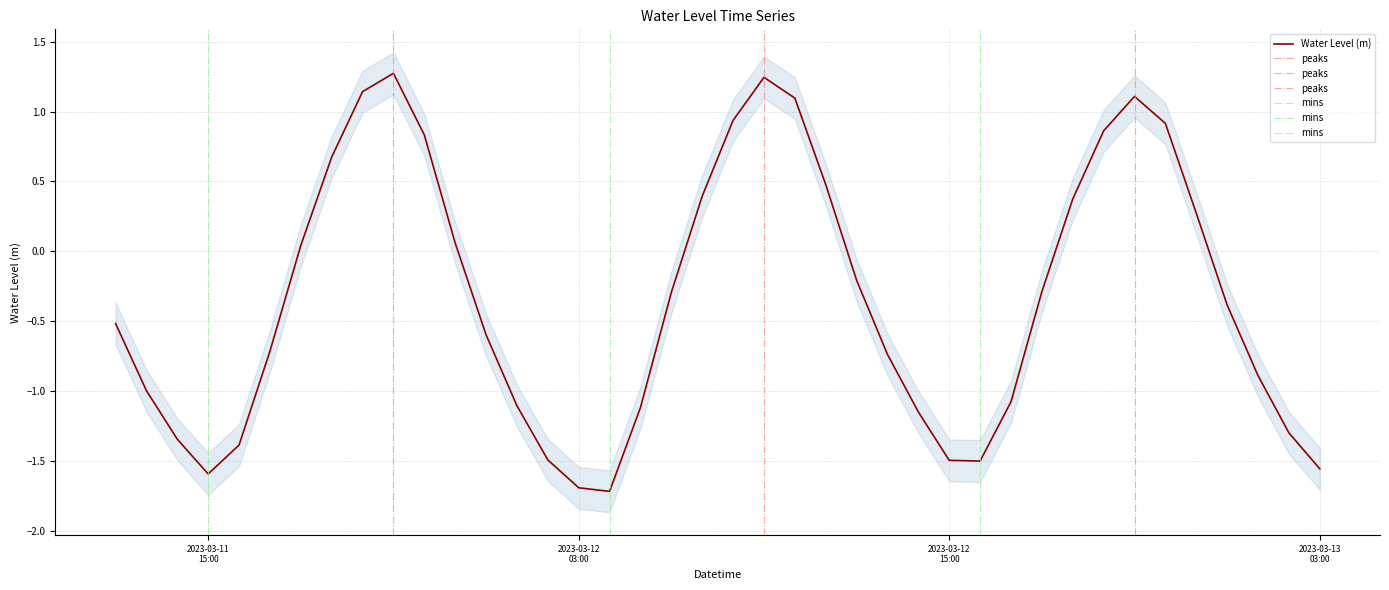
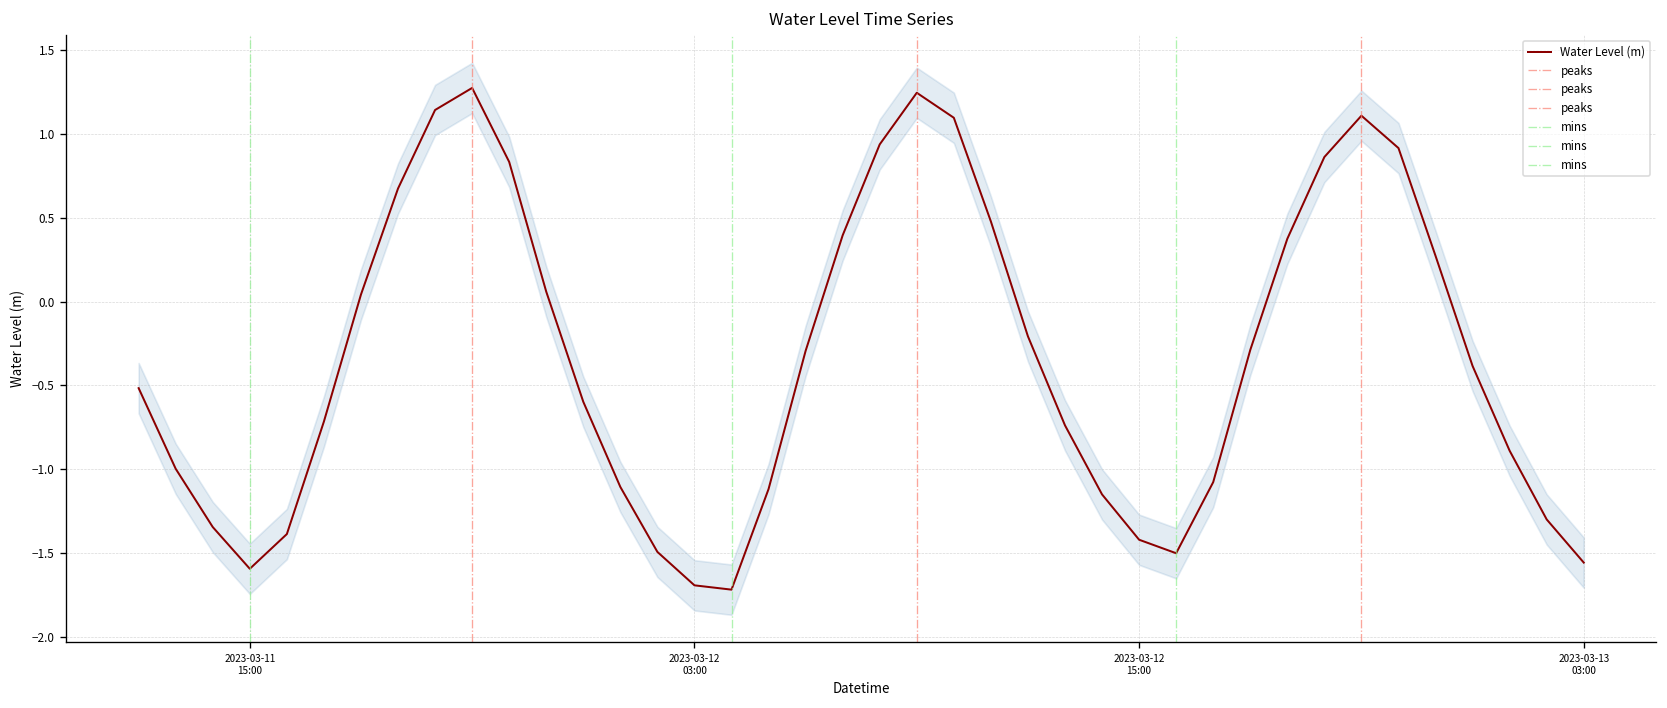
  {
    "Water Level (m)": {
      "2023-03-11 15:00": -1.59,
      "2023-03-12 03:00": -1.69,
-     "2023-03-12 15:00": -1.50,
+     "2023-03-12 15:00": -1.42,
      "2023-03-13 03:00": -1.56
    }
  }
